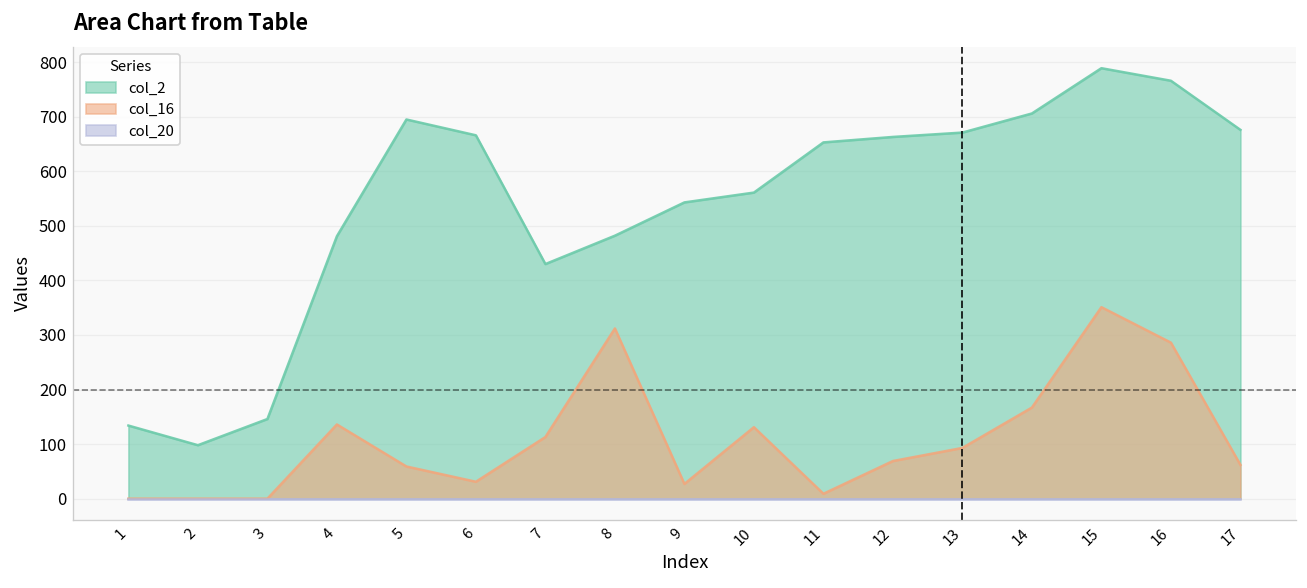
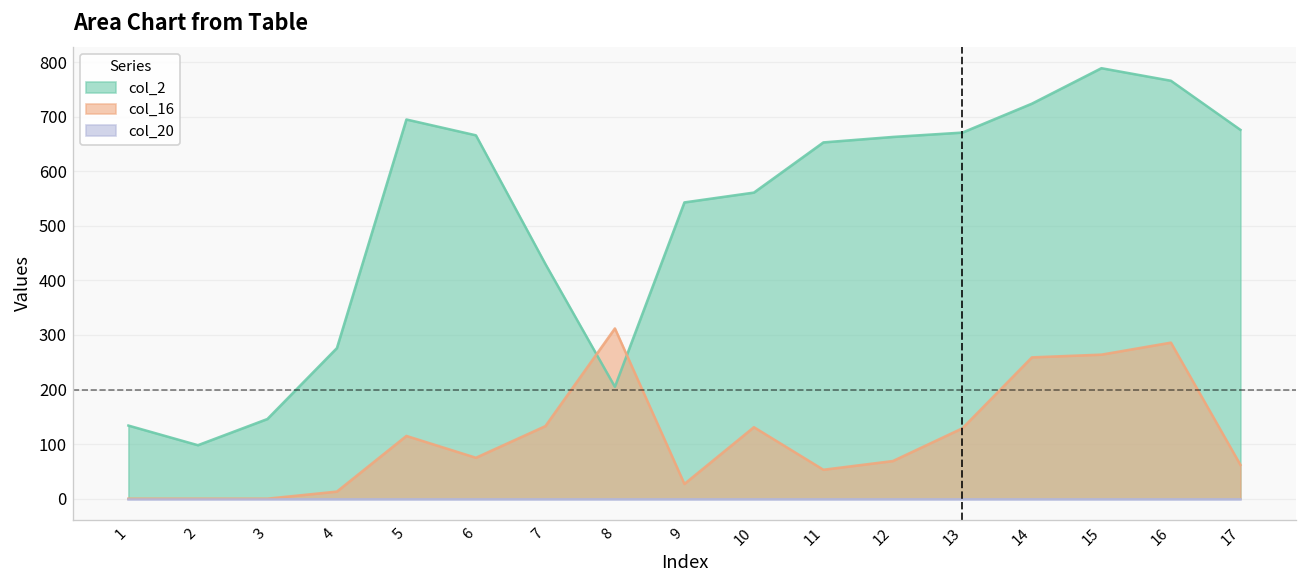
  {
    "col_2": {
      "1": 130,
      "2": 100,
      "3": 150,
-     "4": 480,
+     "4": 280,
      "5": 700,
      "6": 670,
      "7": 430,
-     "8": 480,
+     "8": 210,
      "9": 540,
      "10": 560,
      "11": 650,
      "12": 660,
      "13": 670,
-     "14": 710,
+     "14": 720,
      "15": 790,
      "16": 770,
      "17": 680
    },
    "col_16": {
-     "4": 140,
-     "5": 60,
-     "6": 30,
-     "7": 110,
+     "4": 10,
+     "5": 120,
+     "6": 80,
+     "7": 130,
      "8": 310,
      "9": 30,
      "10": 130,
-     "11": 10,
+     "11": 50,
      "12": 70,
-     "13": 90,
-     "14": 170,
-     "15": 350,
+     "13": 130,
+     "14": 260,
+     "15": 260,
      "16": 290,
      "17": 60
    },
    "col_20": {
      "4": 0,
      "5": 0,
      "6": 0,
      "7": 0,
      "8": 0,
      "9": 0,
      "10": 0,
      "11": 0,
      "12": 0,
      "13": 0,
      "14": 0,
      "15": 0,
      "16": 0,
      "17": 0
    }
  }
